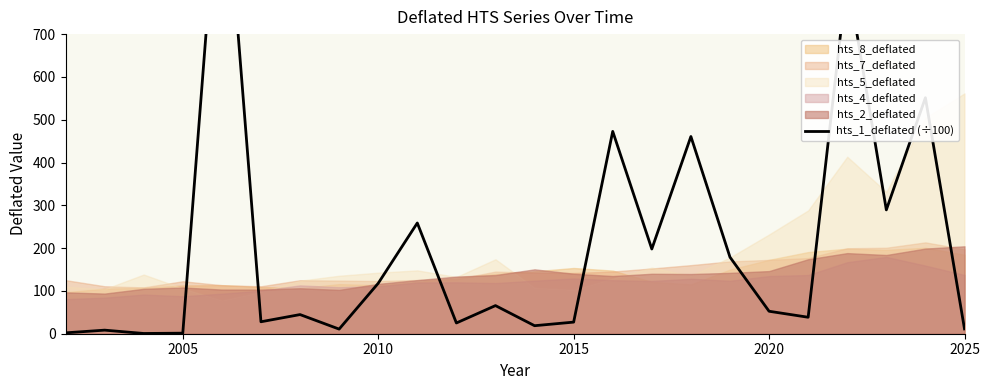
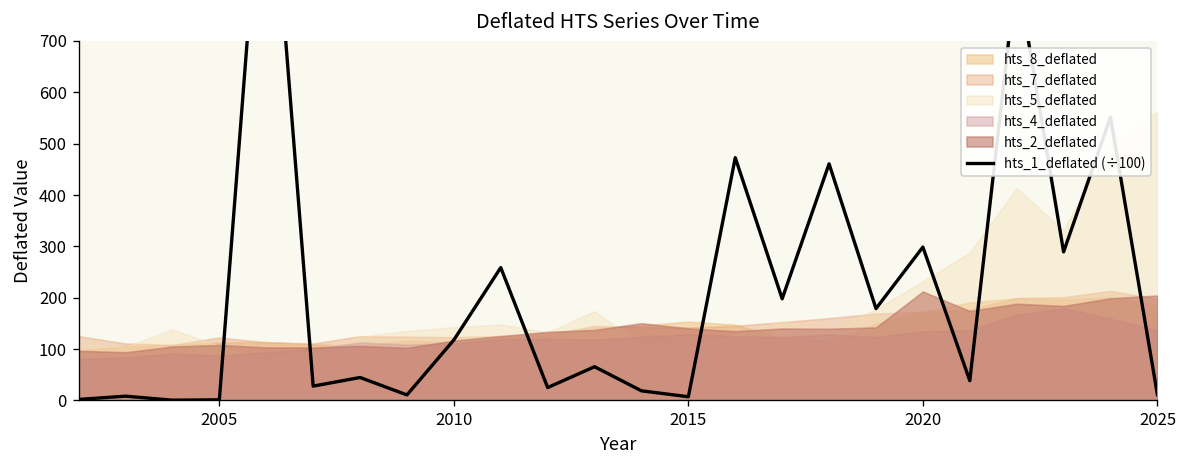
  {
    "hts_1_deflated (÷100)": {
      "2005": 0,
-     "2015": 30,
-     "2020": 50,
+     "2015": 10,
+     "2020": 300,
      "2025": 10
    },
    "hts_2_deflated": {
-     "2020": 150,
+     "2020": 210,
      "2025": 200
    }
  }
